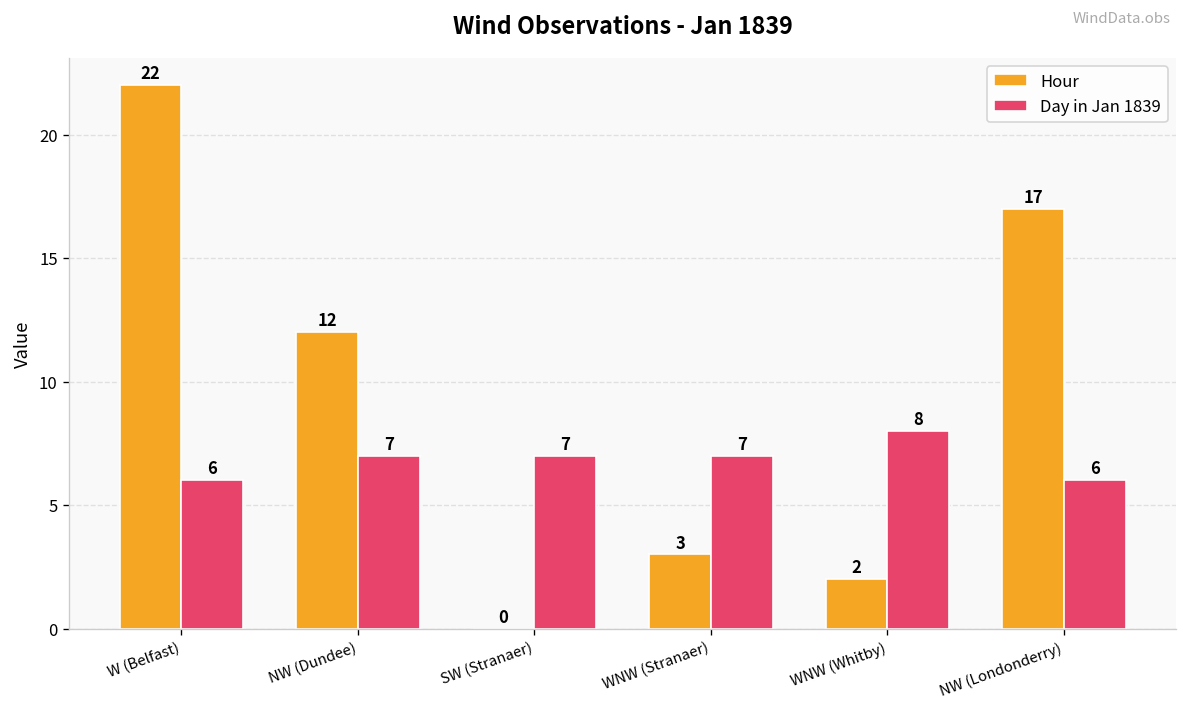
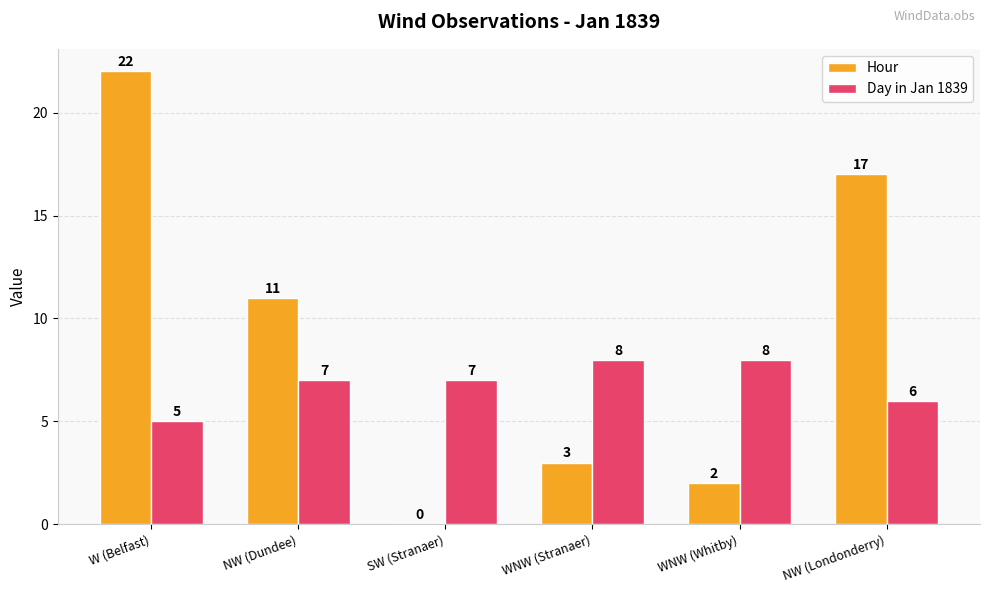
  {
    "Hour": {
      "W (Belfast)": 22,
-     "NW (Dundee)": 12,
+     "NW (Dundee)": 11,
      "SW (Stranaer)": 0,
      "WNW (Stranaer)": 3,
      "WNW (Whitby)": 2,
      "NW (Londonderry)": 17
    },
    "Day in Jan 1839": {
-     "W (Belfast)": 6,
+     "W (Belfast)": 5,
      "NW (Dundee)": 7,
      "SW (Stranaer)": 7,
-     "WNW (Stranaer)": 7,
+     "WNW (Stranaer)": 8,
      "WNW (Whitby)": 8,
      "NW (Londonderry)": 6
    }
  }
